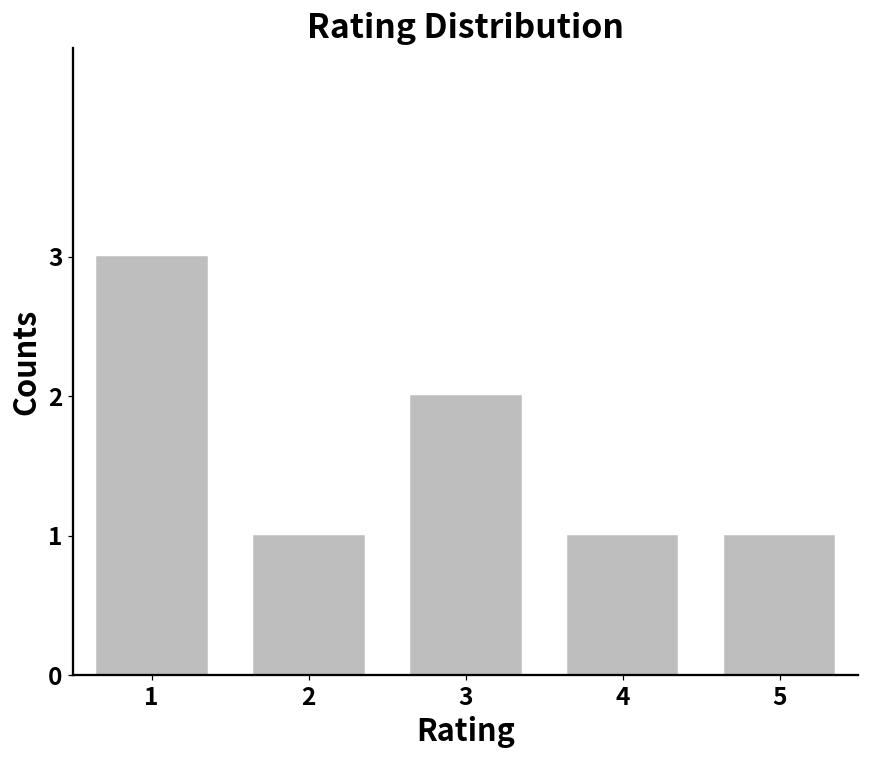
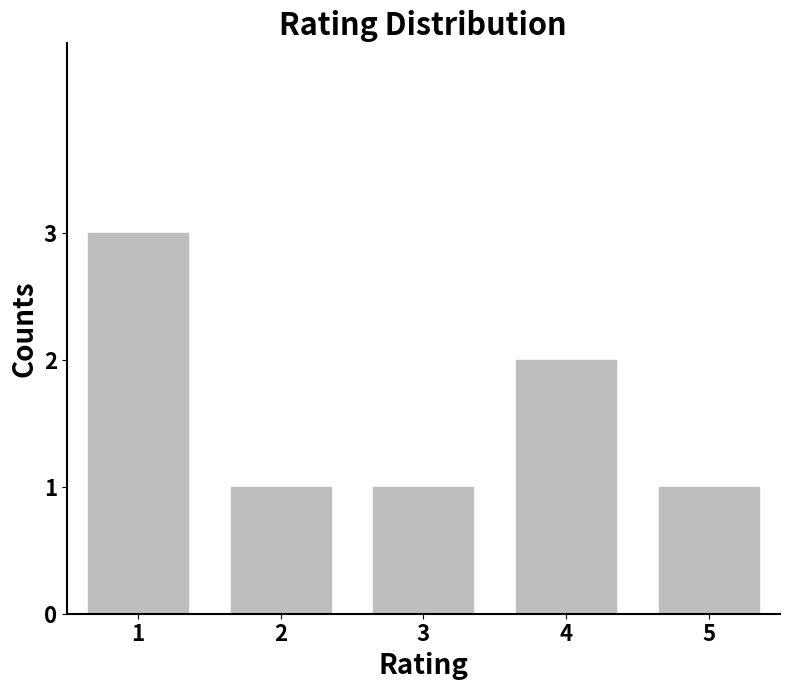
  {
    "1": 3,
    "2": 1,
-   "3": 2,
-   "4": 1,
+   "3": 1,
+   "4": 2,
    "5": 1
  }
